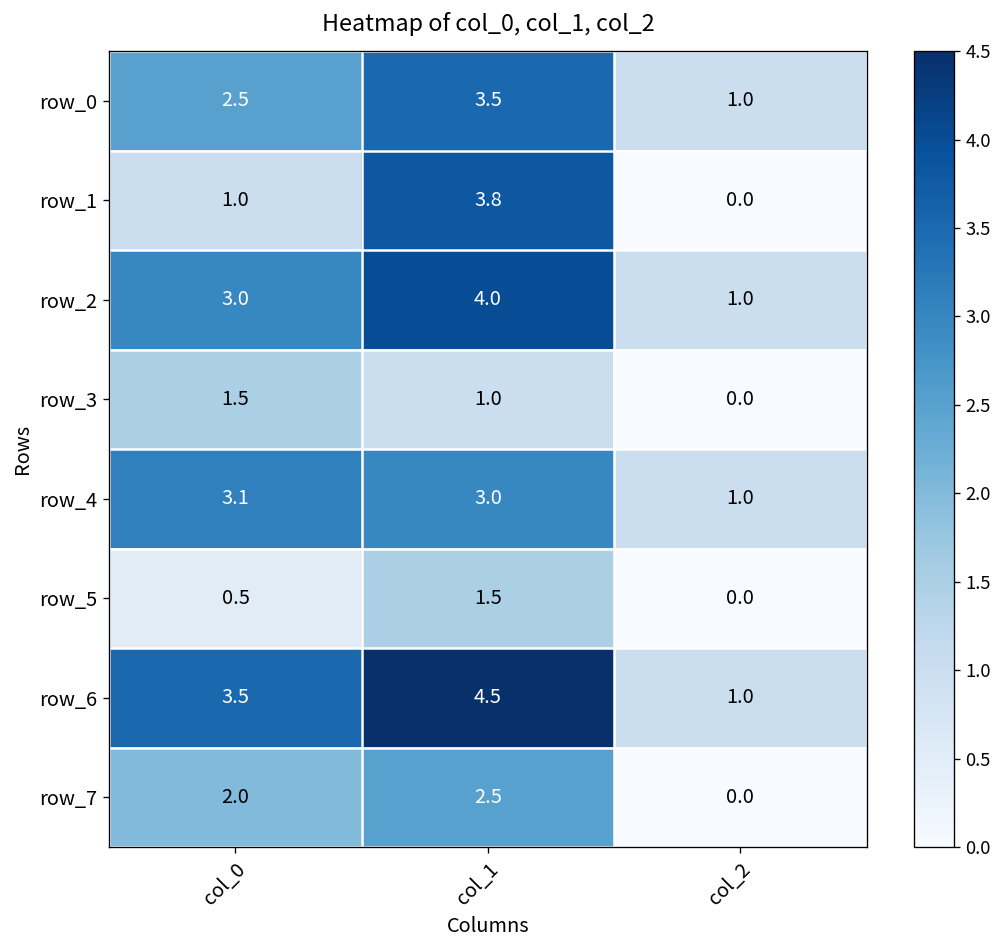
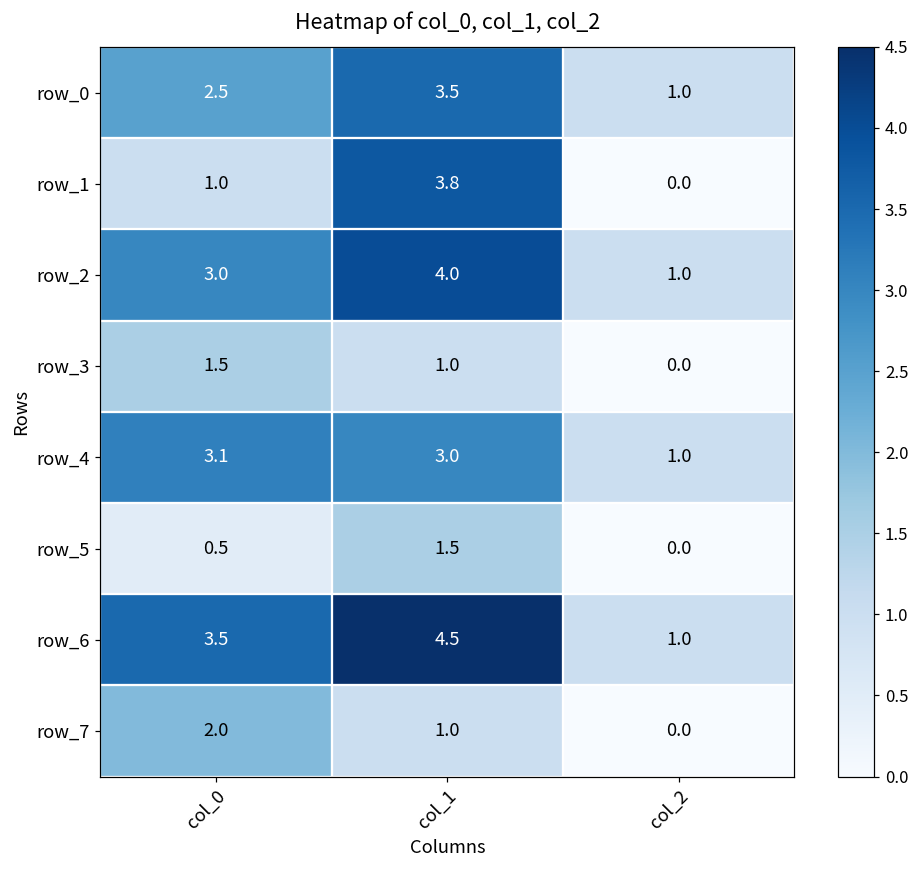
  {
    "row_0": {
      "col_0": 2.5,
      "col_1": 3.5,
      "col_2": 1.0
    },
    "row_1": {
      "col_0": 1.0,
      "col_1": 3.8,
      "col_2": 0.0
    },
    "row_2": {
      "col_0": 3.0,
      "col_1": 4.0,
      "col_2": 1.0
    },
    "row_3": {
      "col_0": 1.5,
      "col_1": 1.0,
      "col_2": 0.0
    },
    "row_4": {
      "col_0": 3.1,
      "col_1": 3.0,
      "col_2": 1.0
    },
    "row_5": {
      "col_0": 0.5,
      "col_1": 1.5,
      "col_2": 0.0
    },
    "row_6": {
      "col_0": 3.5,
      "col_1": 4.5,
      "col_2": 1.0
    },
    "row_7": {
      "col_0": 2.0,
-     "col_1": 2.5,
+     "col_1": 1.0,
      "col_2": 0.0
    }
  }
